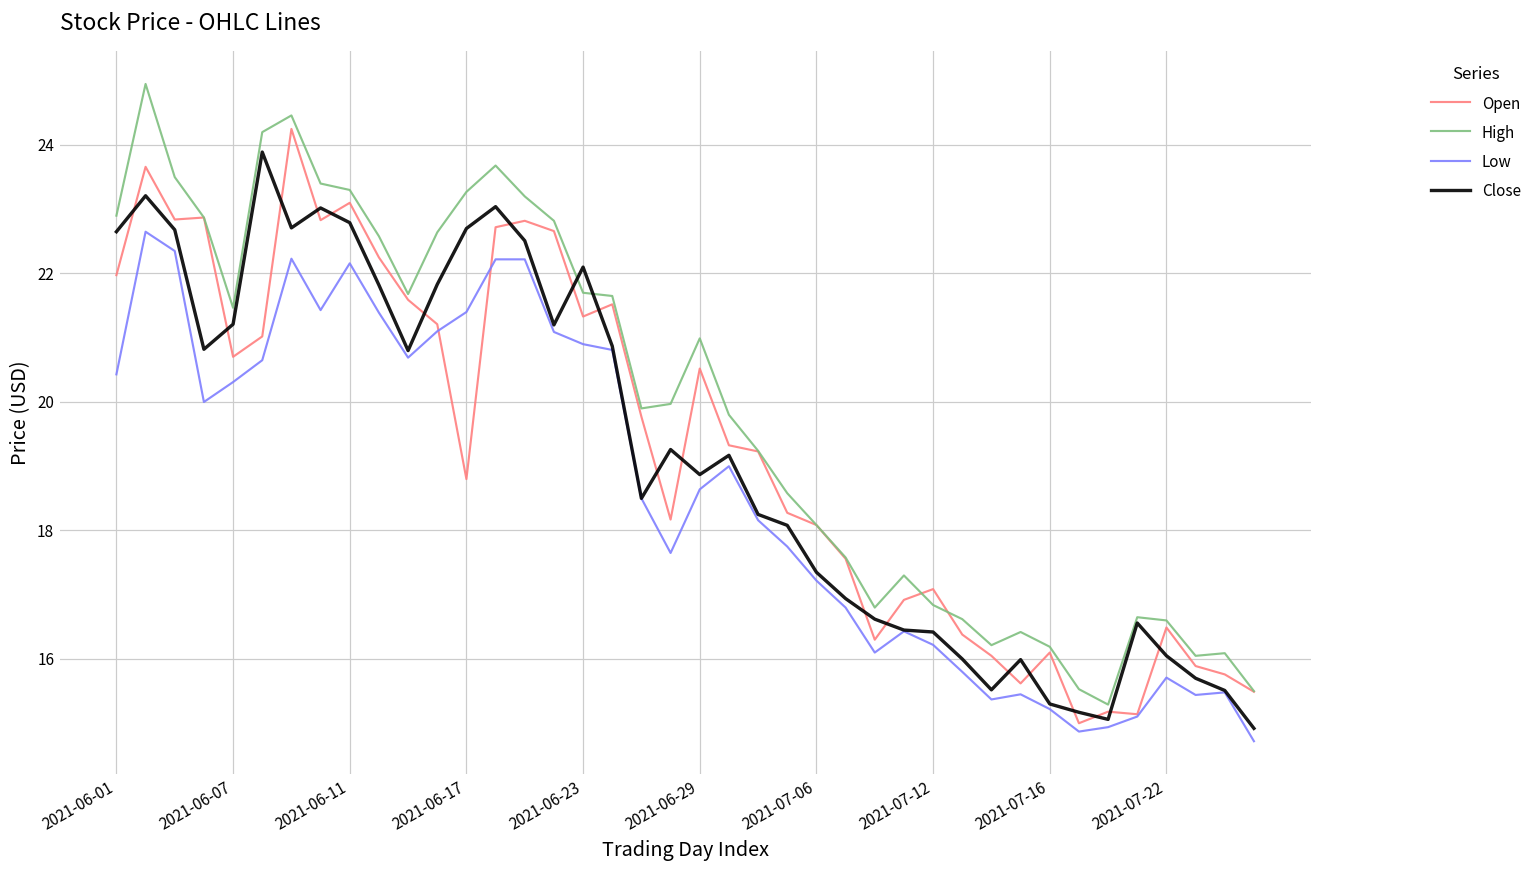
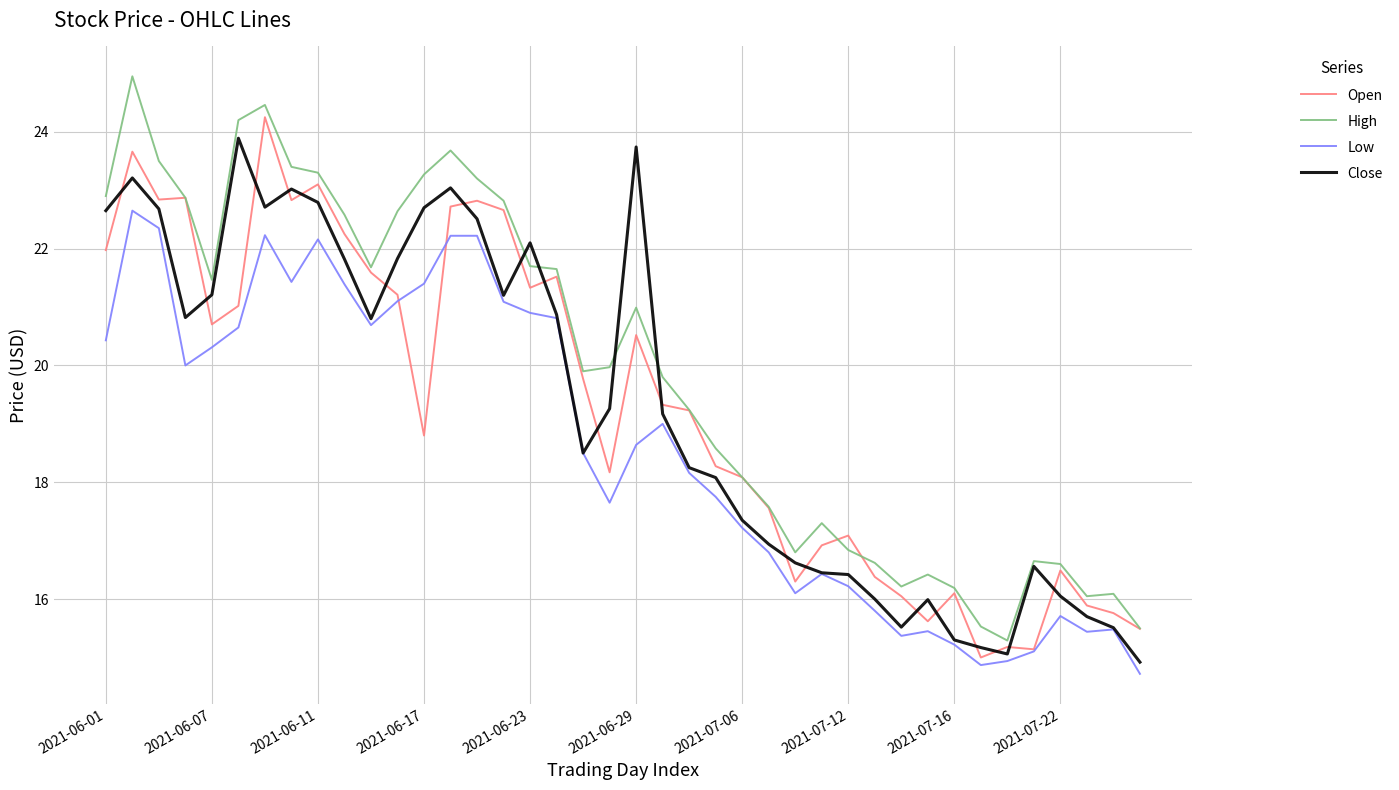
  {
    "Open": {
      "2021-06-01": 22.0,
      "2021-06-07": 20.7,
      "2021-06-11": 23.1,
      "2021-06-17": 18.8,
      "2021-06-23": 21.3,
      "2021-06-29": 20.5,
      "2021-07-12": 17.1,
      "2021-07-16": 16.1,
      "2021-07-22": 16.5
    },
    "High": {
      "2021-06-01": 22.9,
      "2021-06-07": 21.5,
      "2021-06-11": 23.3,
      "2021-06-17": 23.3,
      "2021-06-23": 21.7,
      "2021-06-29": 21.0,
      "2021-07-12": 16.8,
      "2021-07-16": 16.2,
      "2021-07-22": 16.6
    },
    "Low": {
      "2021-06-01": 20.4,
      "2021-06-07": 20.3,
      "2021-06-11": 22.2,
      "2021-06-17": 21.4,
      "2021-06-23": 20.9,
      "2021-06-29": 18.6,
      "2021-07-06": 17.2,
      "2021-07-12": 16.2,
      "2021-07-16": 15.2,
      "2021-07-22": 15.7
    },
    "Close": {
      "2021-06-01": 22.6,
      "2021-06-07": 21.2,
      "2021-06-11": 22.8,
      "2021-06-17": 22.7,
      "2021-06-23": 22.1,
-     "2021-06-29": 18.9,
+     "2021-06-29": 23.7,
      "2021-07-06": 17.4,
      "2021-07-12": 16.4,
      "2021-07-16": 15.3,
      "2021-07-22": 16.0
    }
  }
